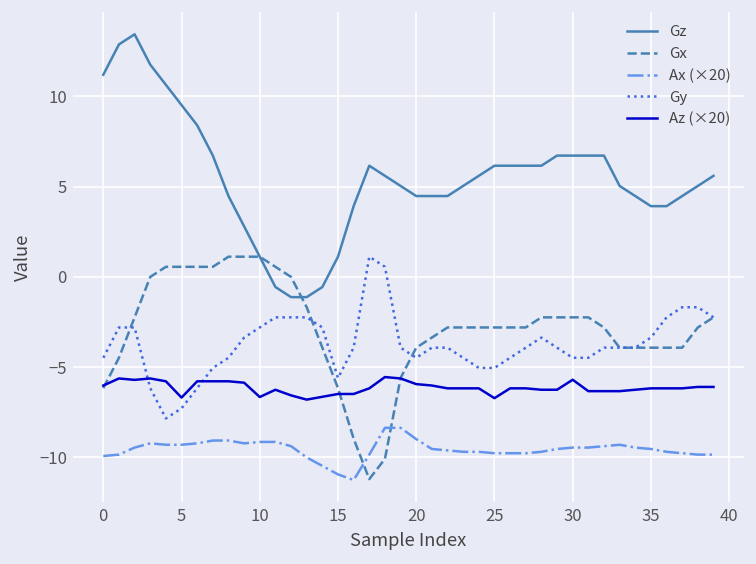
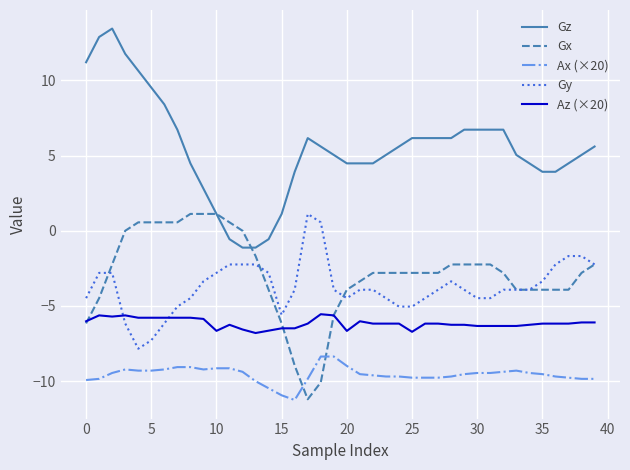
  {
    "Az (×20)": {
-     "5": -6.7,
+     "5": -5.8,
      "10": -6.7,
      "15": -6.5,
-     "20": -5.9,
+     "20": -6.7,
      "25": -6.7,
-     "30": -5.7,
+     "30": -6.3,
      "35": -6.2
    }
  }
